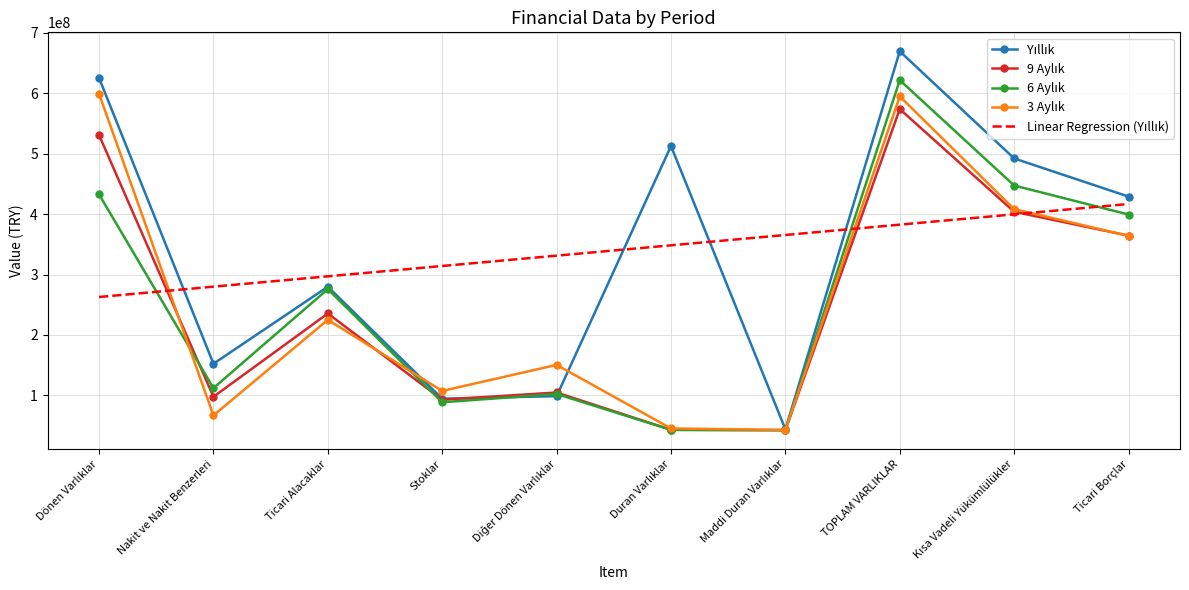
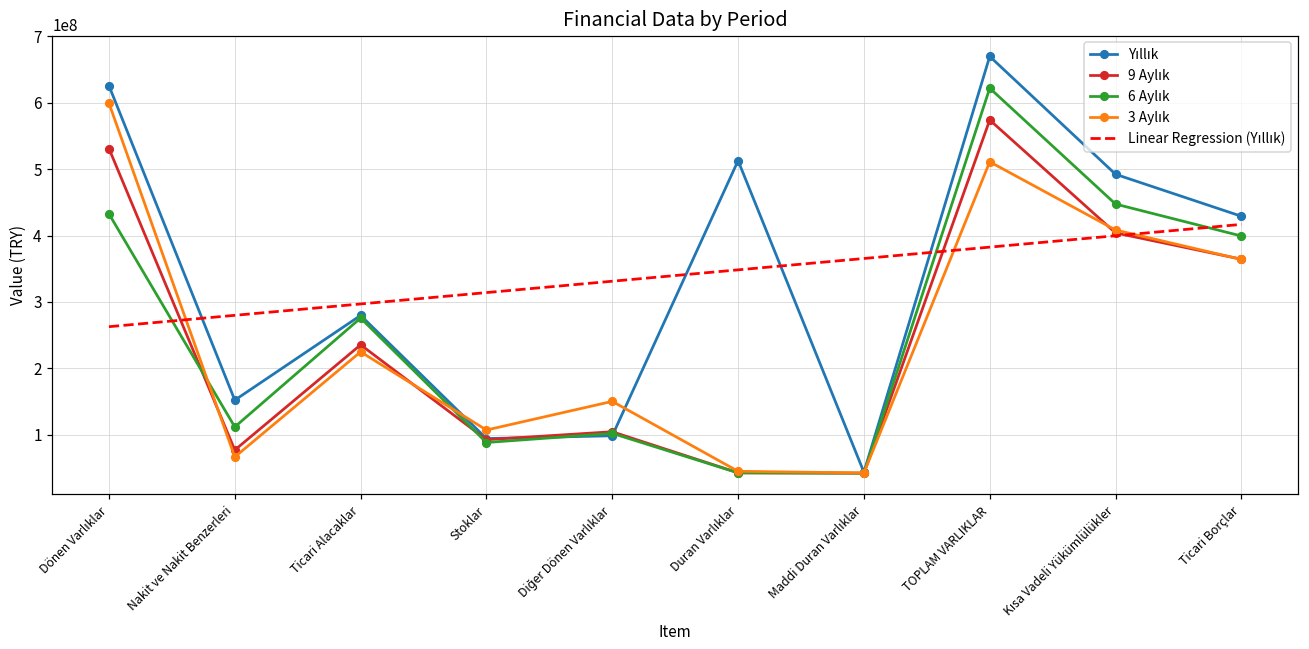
  {
    "Yıllık": {
      "Dönen Varlıklar": 630000000,
      "Nakit ve Nakit Benzerleri": 150000000,
      "Duran Varlıklar": 510000000,
      "TOPLAM VARLIKLAR": 670000000,
      "Kısa Vadeli Yükümlülükler": 490000000,
      "Ticari Borçlar": 430000000
    },
    "9 Aylık": {
      "Dönen Varlıklar": 530000000,
-     "Nakit ve Nakit Benzerleri": 100000000,
+     "Nakit ve Nakit Benzerleri": 80000000,
      "Ticari Alacaklar": 240000000,
      "TOPLAM VARLIKLAR": 570000000,
      "Kısa Vadeli Yükümlülükler": 400000000
    },
    "6 Aylık": {
      "Dönen Varlıklar": 430000000,
      "Nakit ve Nakit Benzerleri": 110000000,
      "Stoklar": 90000000,
      "TOPLAM VARLIKLAR": 620000000,
      "Kısa Vadeli Yükümlülükler": 450000000,
      "Ticari Borçlar": 400000000
    },
    "3 Aylık": {
      "Dönen Varlıklar": 600000000,
      "Nakit ve Nakit Benzerleri": 70000000,
      "Ticari Alacaklar": 220000000,
      "Stoklar": 110000000,
      "Diğer Dönen Varlıklar": 150000000,
-     "TOPLAM VARLIKLAR": 590000000,
+     "TOPLAM VARLIKLAR": 510000000,
      "Kısa Vadeli Yükümlülükler": 410000000
    },
    "Linear Regression (Yıllık)": {
      "Dönen Varlıklar": 260000000,
      "Nakit ve Nakit Benzerleri": 280000000,
      "Ticari Alacaklar": 300000000,
      "Stoklar": 310000000,
      "Diğer Dönen Varlıklar": 330000000,
      "Duran Varlıklar": 350000000,
      "Maddi Duran Varlıklar": 370000000,
      "TOPLAM VARLIKLAR": 380000000,
      "Kısa Vadeli Yükümlülükler": 400000000,
      "Ticari Borçlar": 420000000
    }
  }
